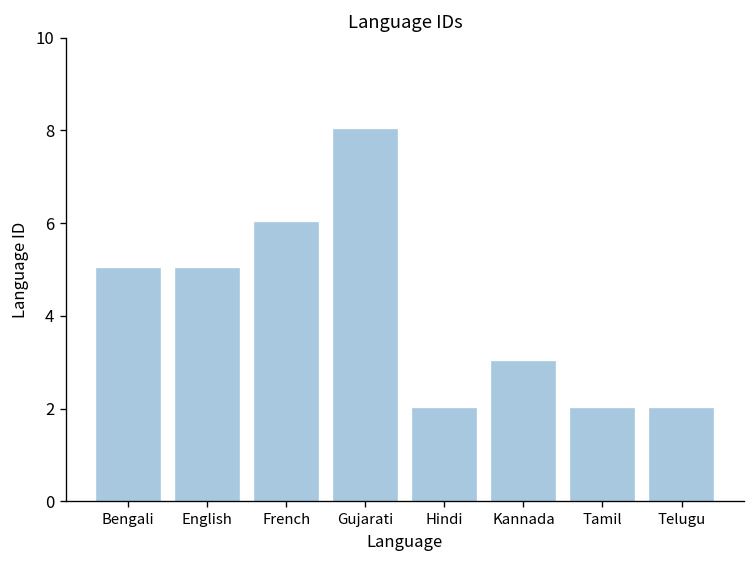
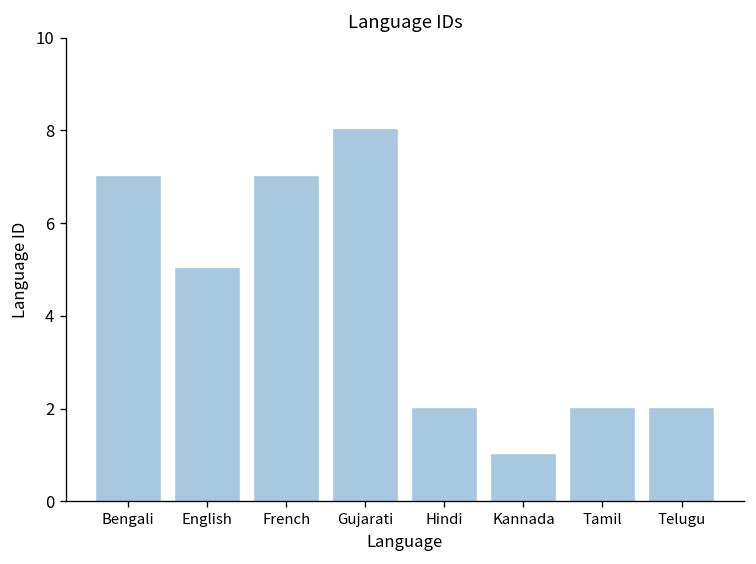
  {
-   "Bengali": 5,
+   "Bengali": 7,
    "English": 5,
-   "French": 6,
+   "French": 7,
    "Gujarati": 8,
    "Hindi": 2,
-   "Kannada": 3,
+   "Kannada": 1,
    "Tamil": 2,
    "Telugu": 2
  }
